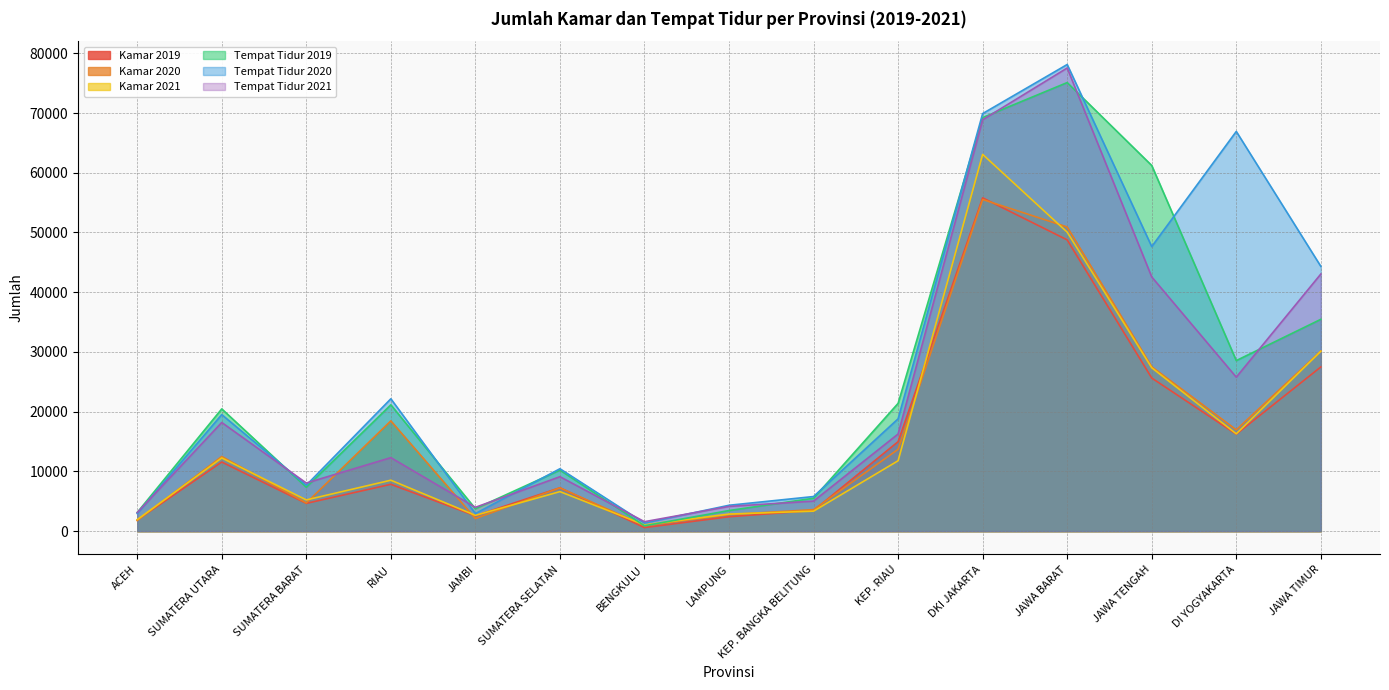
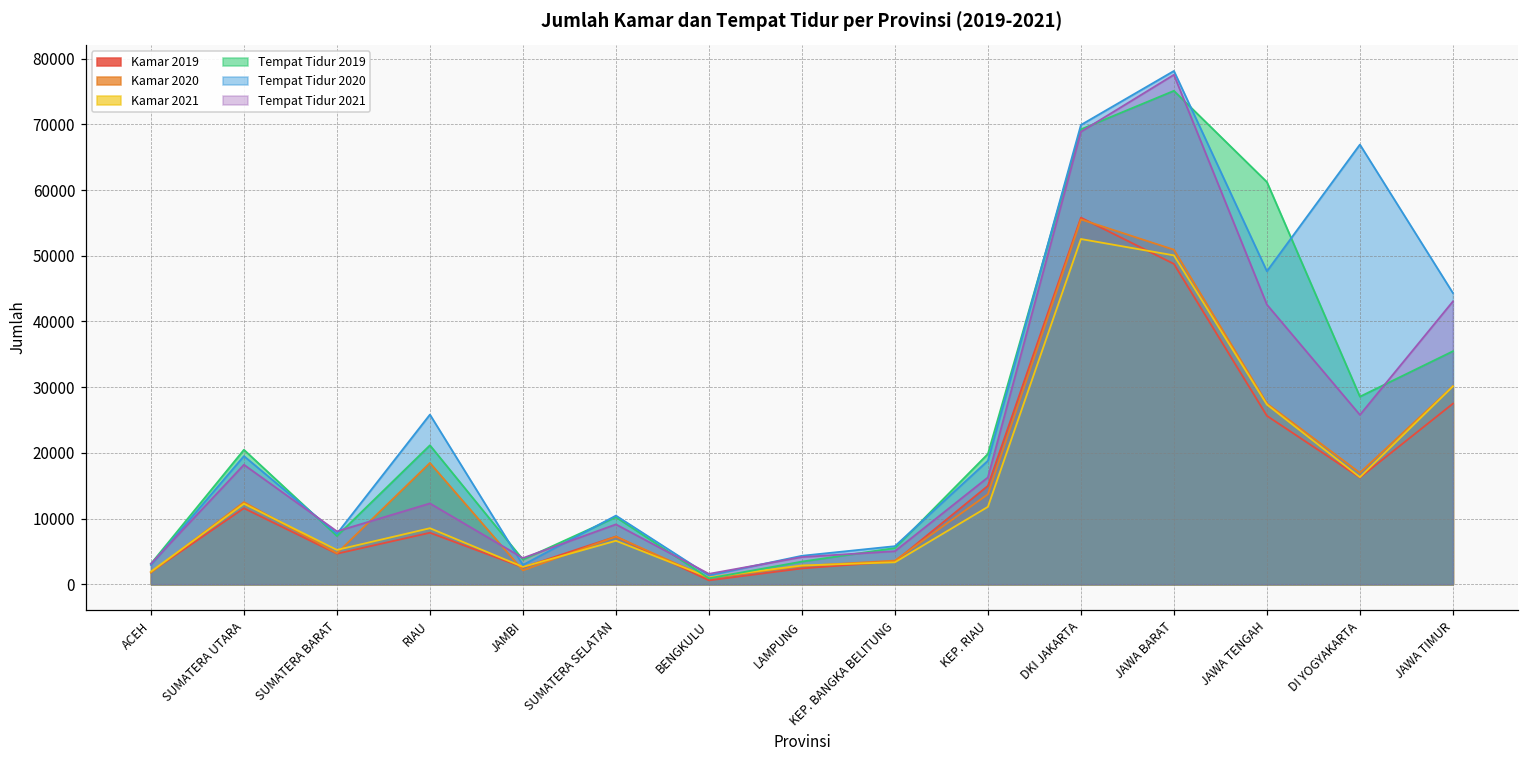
  {
    "Kamar 2021": {
      "SUMATERA BARAT": 5000,
      "RIAU": 9000,
      "SUMATERA SELATAN": 7000,
      "KEP. RIAU": 12000,
-     "DKI JAKARTA": 63000,
+     "DKI JAKARTA": 53000,
      "JAWA BARAT": 50000
    },
    "Tempat Tidur 2019": {
      "SUMATERA UTARA": 20000,
      "RIAU": 21000,
      "LAMPUNG": 3000,
-     "KEP. RIAU": 21000,
+     "KEP. RIAU": 20000,
      "JAWA BARAT": 75000,
      "JAWA TENGAH": 61000,
      "DI YOGYAKARTA": 29000,
      "JAWA TIMUR": 35000
    },
    "Tempat Tidur 2020": {
      "SUMATERA UTARA": 20000,
-     "RIAU": 22000,
+     "RIAU": 26000,
      "KEP. RIAU": 19000,
      "DKI JAKARTA": 70000,
      "JAWA BARAT": 78000,
      "JAWA TENGAH": 48000,
      "DI YOGYAKARTA": 67000,
      "JAWA TIMUR": 44000
    },
    "Tempat Tidur 2021": {
      "SUMATERA UTARA": 18000,
      "RIAU": 12000,
      "SUMATERA SELATAN": 9000,
      "KEP. BANGKA BELITUNG": 5000,
      "KEP. RIAU": 16000,
      "JAWA BARAT": 78000,
      "JAWA TENGAH": 43000,
      "DI YOGYAKARTA": 26000,
      "JAWA TIMUR": 43000
    }
  }
